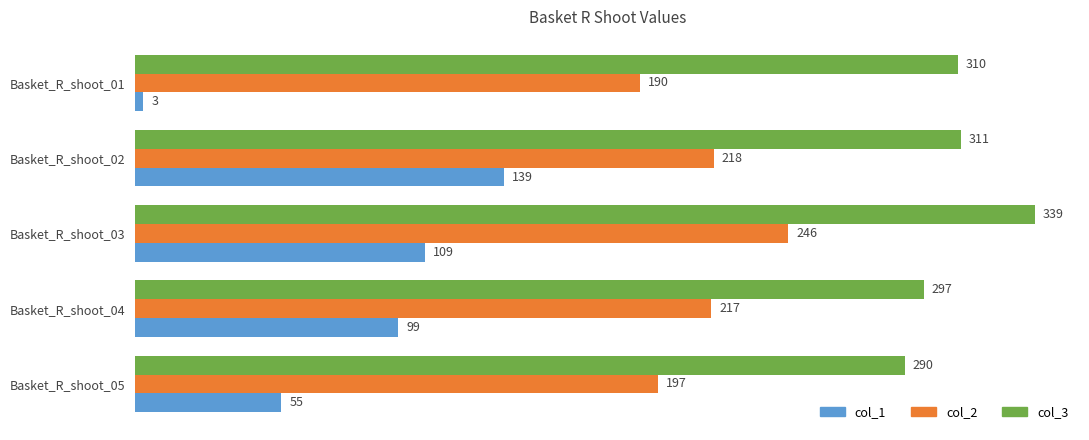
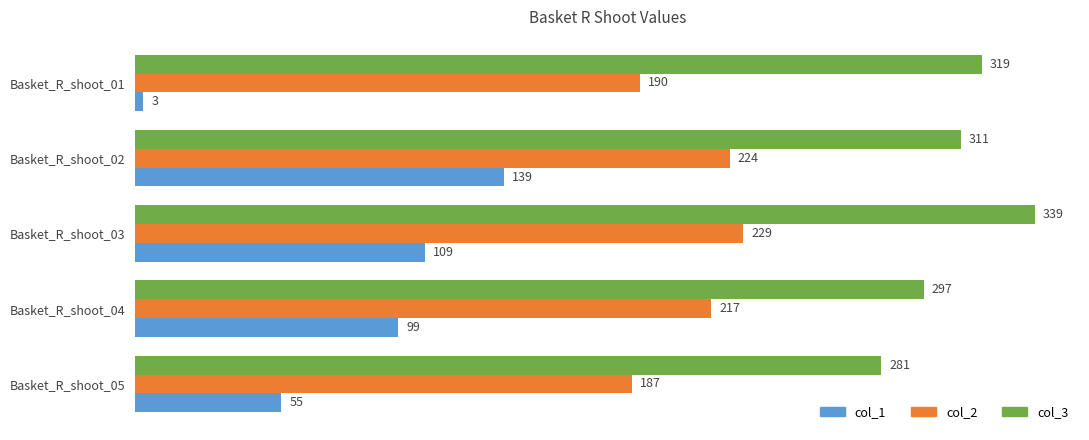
  {
    "col_1": {
      "Basket_R_shoot_01": 3,
      "Basket_R_shoot_02": 139,
      "Basket_R_shoot_03": 109,
      "Basket_R_shoot_04": 99,
      "Basket_R_shoot_05": 55
    },
    "col_2": {
      "Basket_R_shoot_01": 190,
-     "Basket_R_shoot_02": 218,
-     "Basket_R_shoot_03": 246,
+     "Basket_R_shoot_02": 224,
+     "Basket_R_shoot_03": 229,
      "Basket_R_shoot_04": 217,
-     "Basket_R_shoot_05": 197
+     "Basket_R_shoot_05": 187
    },
    "col_3": {
-     "Basket_R_shoot_01": 310,
+     "Basket_R_shoot_01": 319,
      "Basket_R_shoot_02": 311,
      "Basket_R_shoot_03": 339,
      "Basket_R_shoot_04": 297,
-     "Basket_R_shoot_05": 290
+     "Basket_R_shoot_05": 281
    }
  }
